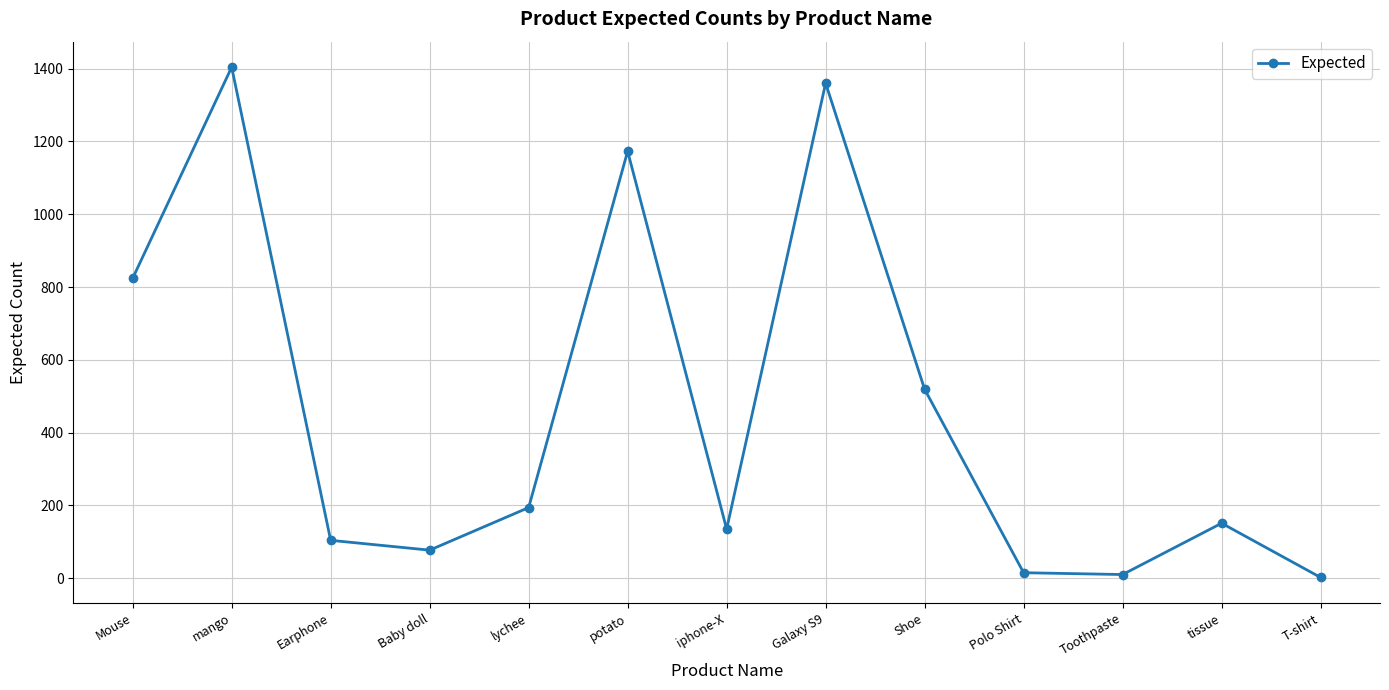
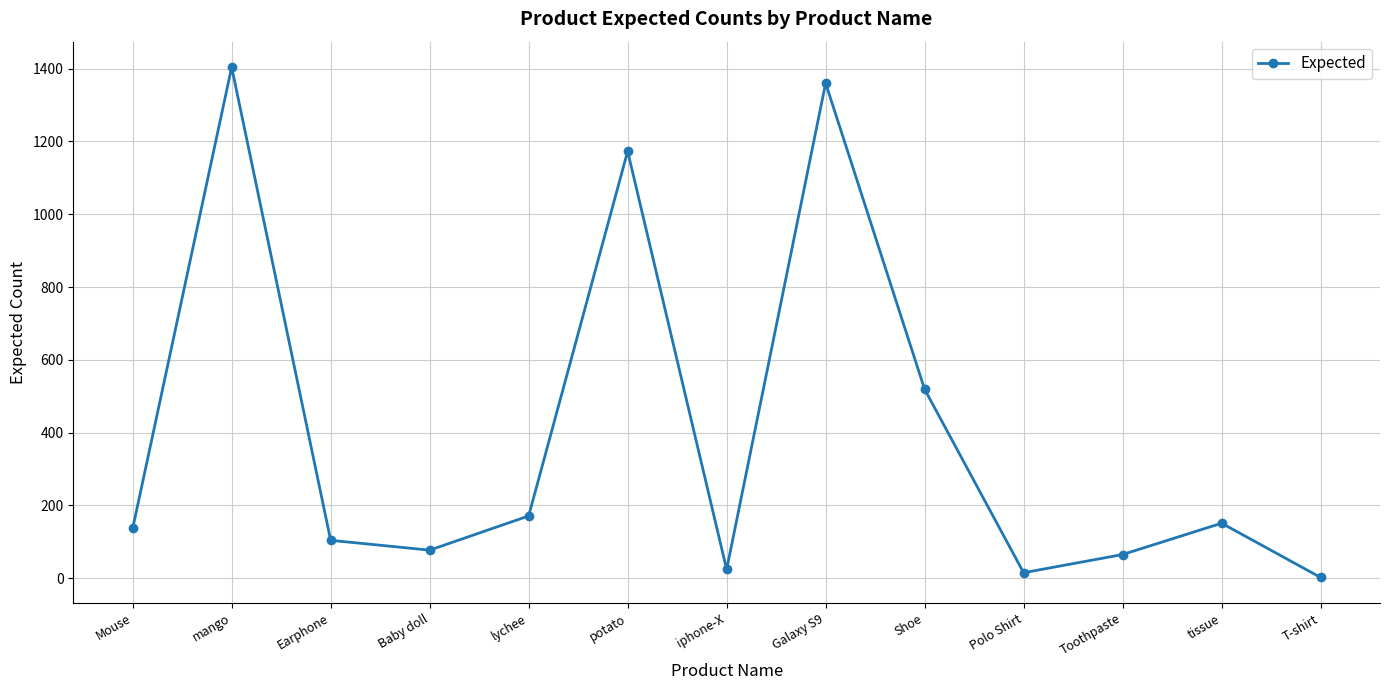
  {
-   "Mouse": 820,
+   "Mouse": 140,
    "mango": 1400,
    "Earphone": 100,
    "Baby doll": 80,
-   "lychee": 190,
+   "lychee": 170,
    "potato": 1170,
-   "iphone-X": 140,
+   "iphone-X": 20,
    "Galaxy S9": 1360,
    "Shoe": 520,
    "Polo Shirt": 20,
-   "Toothpaste": 10,
+   "Toothpaste": 70,
    "tissue": 150,
    "T-shirt": 0
  }
